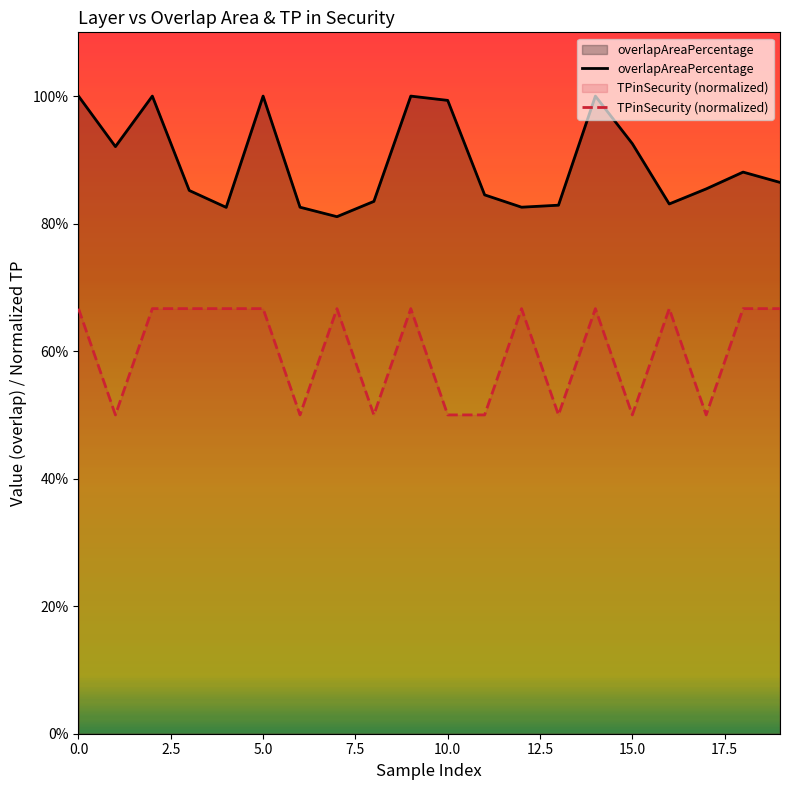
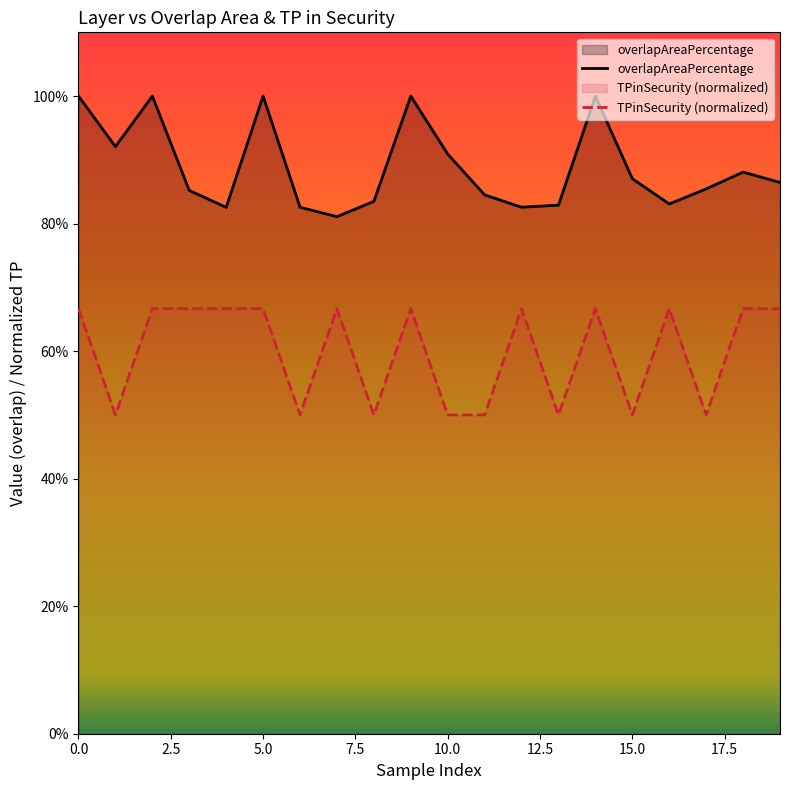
  {
    "overlapAreaPercentage": {
      "0.0": "100%",
      "5.0": "100%",
-     "10.0": "99%",
-     "15.0": "93%"
+     "10.0": "91%",
+     "15.0": "87%"
    },
    "TPinSecurity (normalized)": {
      "0.0": "67%",
      "5.0": "67%",
      "10.0": "50%",
      "15.0": "50%"
    }
  }
